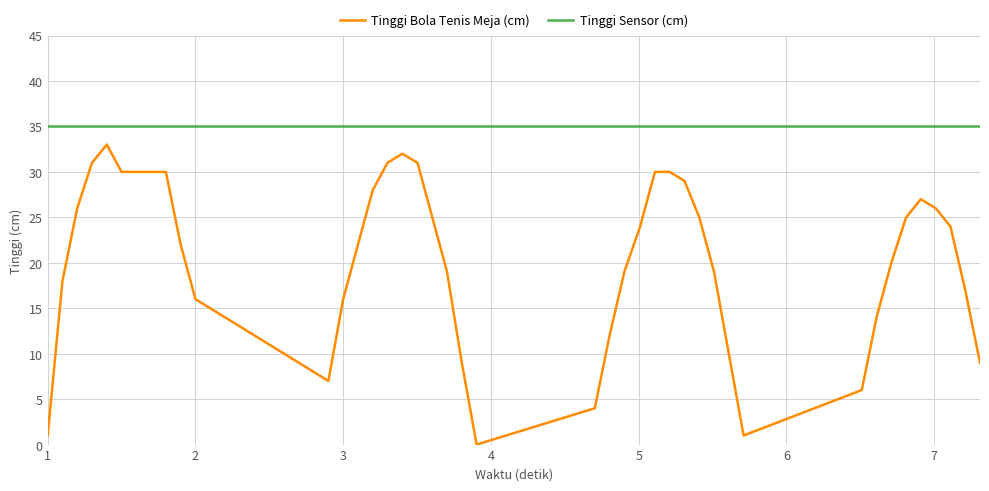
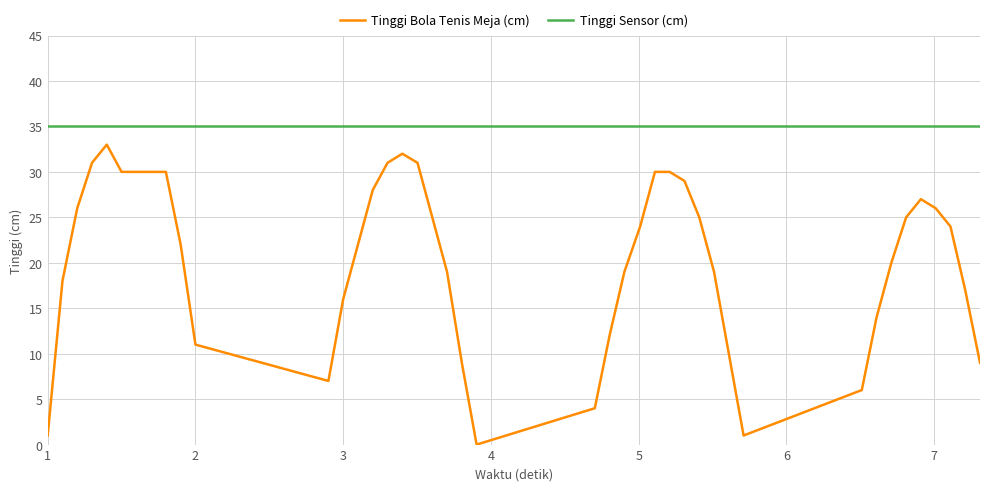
  {
    "Tinggi Bola Tenis Meja (cm)": {
      "1": 1,
-     "2": 16,
+     "2": 11,
      "3": 16
    },
    "Tinggi Sensor (cm)": {
      "1": 35,
      "2": 35,
      "3": 35
    }
  }
